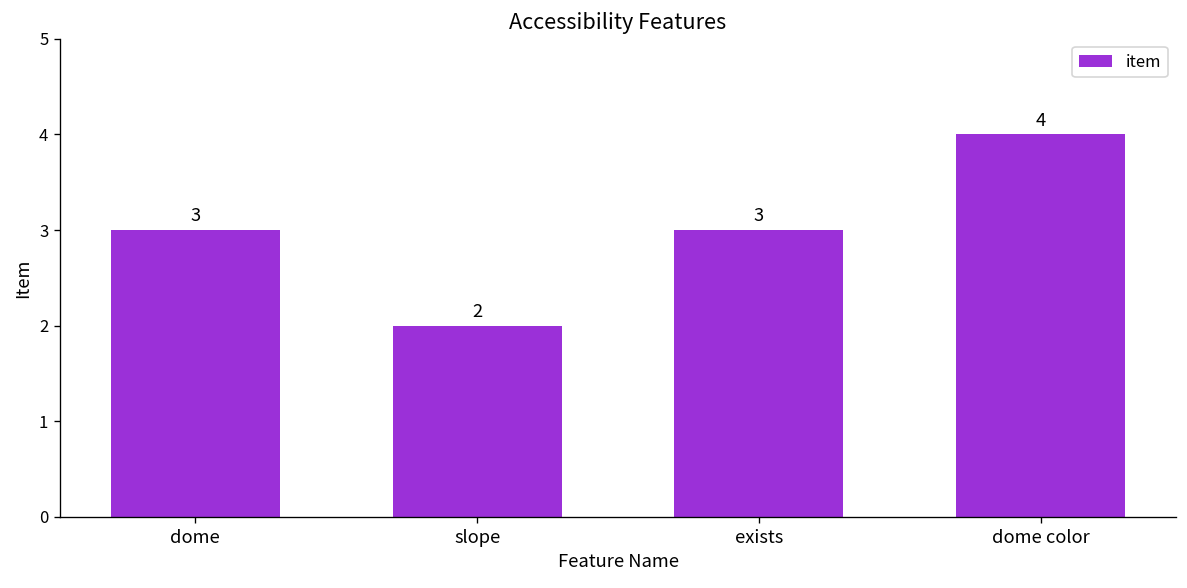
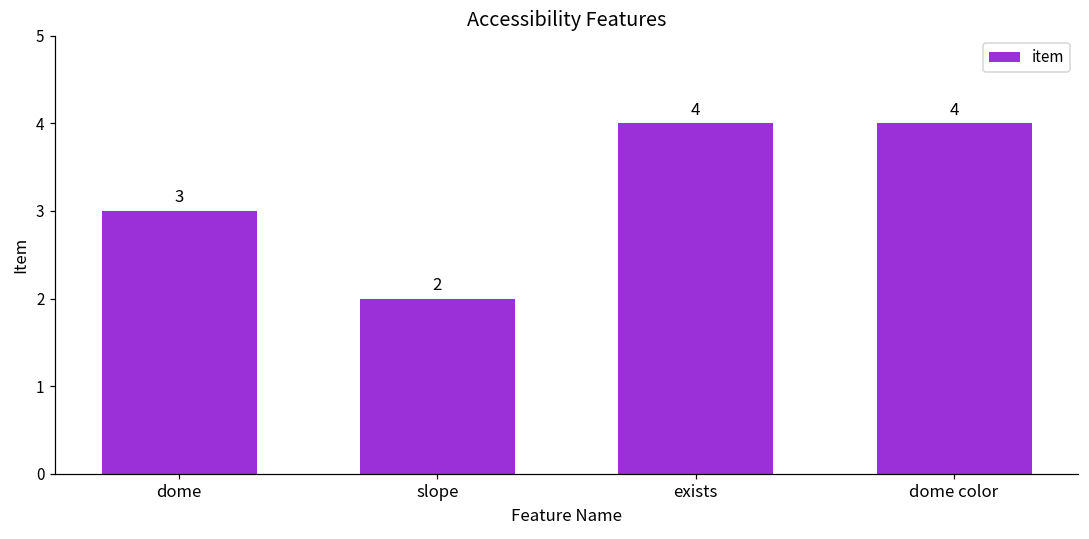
  {
    "dome": 3,
    "slope": 2,
-   "exists": 3,
+   "exists": 4,
    "dome color": 4
  }
